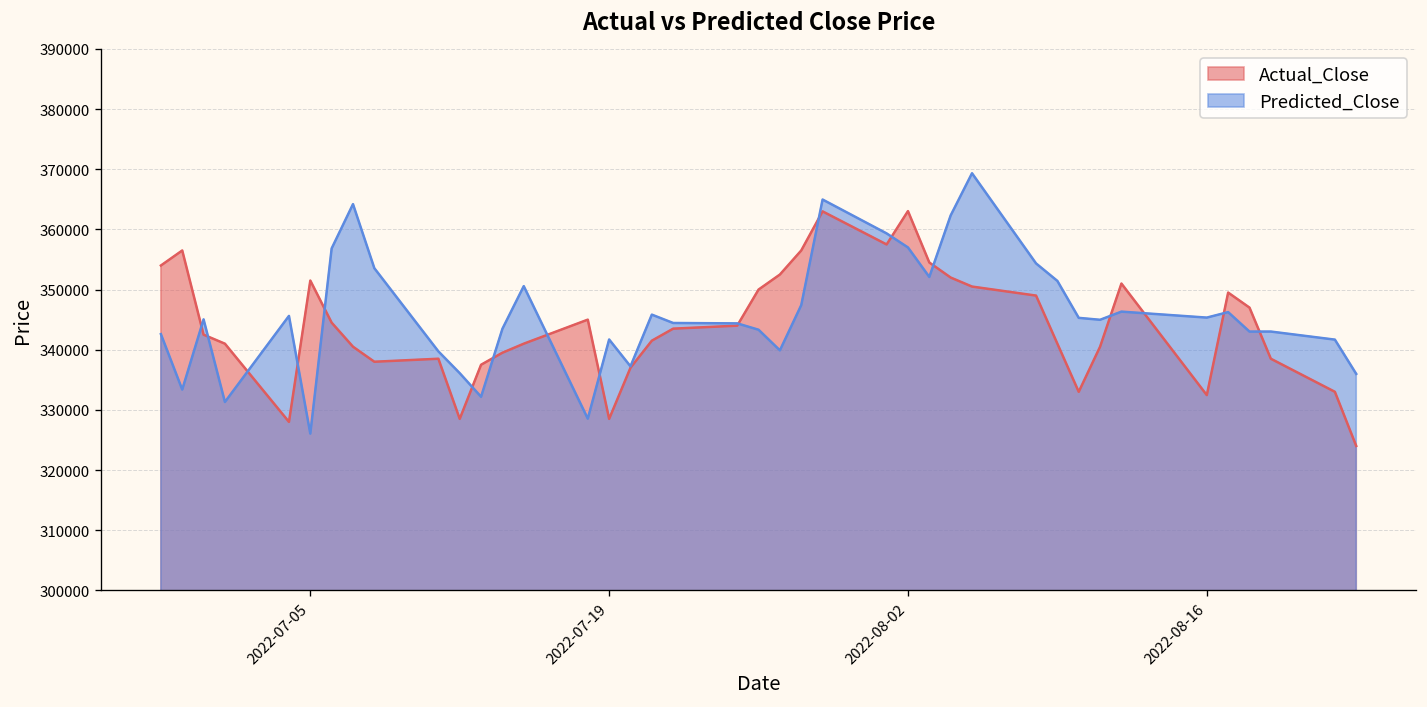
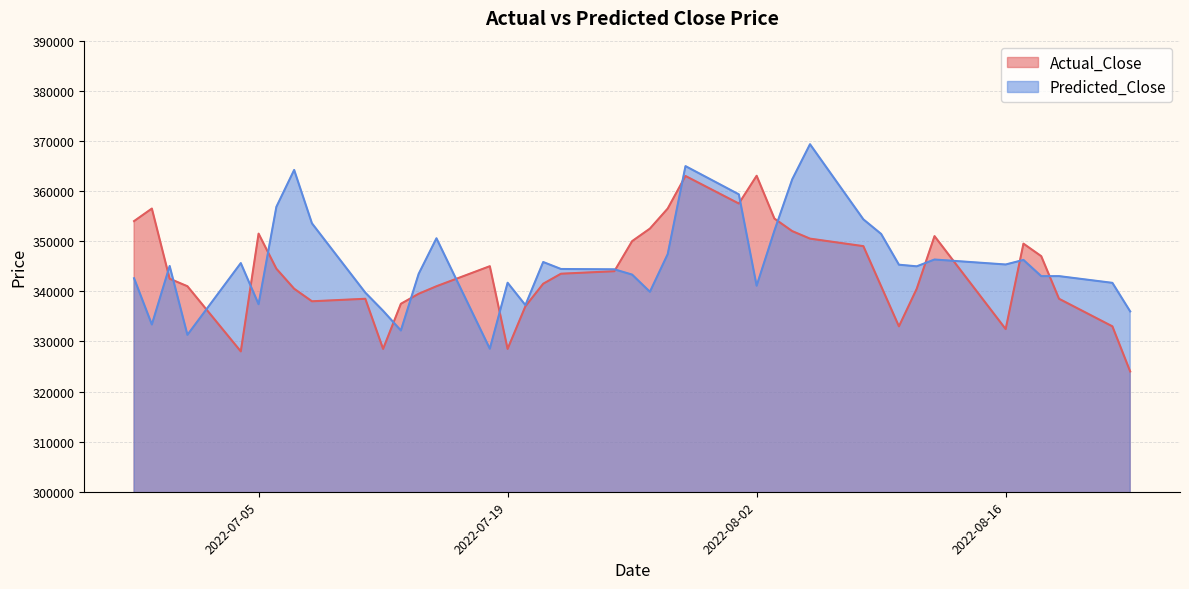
  {
    "Actual_Close": {
      "2022-07-05": 351000,
      "2022-07-19": 328000,
      "2022-08-02": 363000,
      "2022-08-16": 332000
    },
    "Predicted_Close": {
-     "2022-07-05": 326000,
+     "2022-07-05": 337000,
      "2022-07-19": 342000,
-     "2022-08-02": 357000,
+     "2022-08-02": 341000,
      "2022-08-16": 345000
    }
  }
